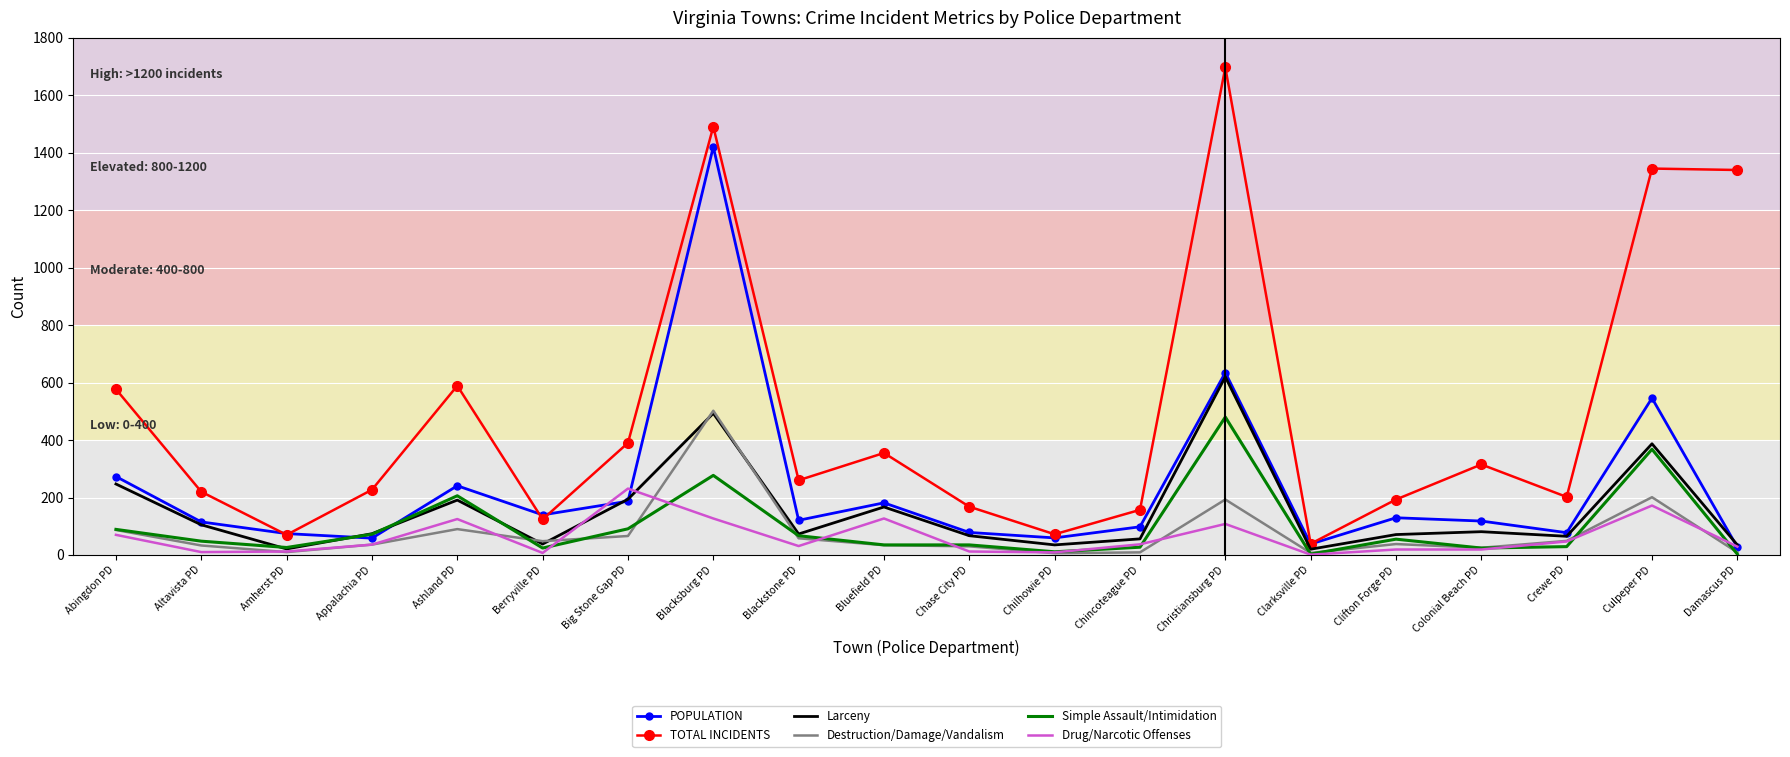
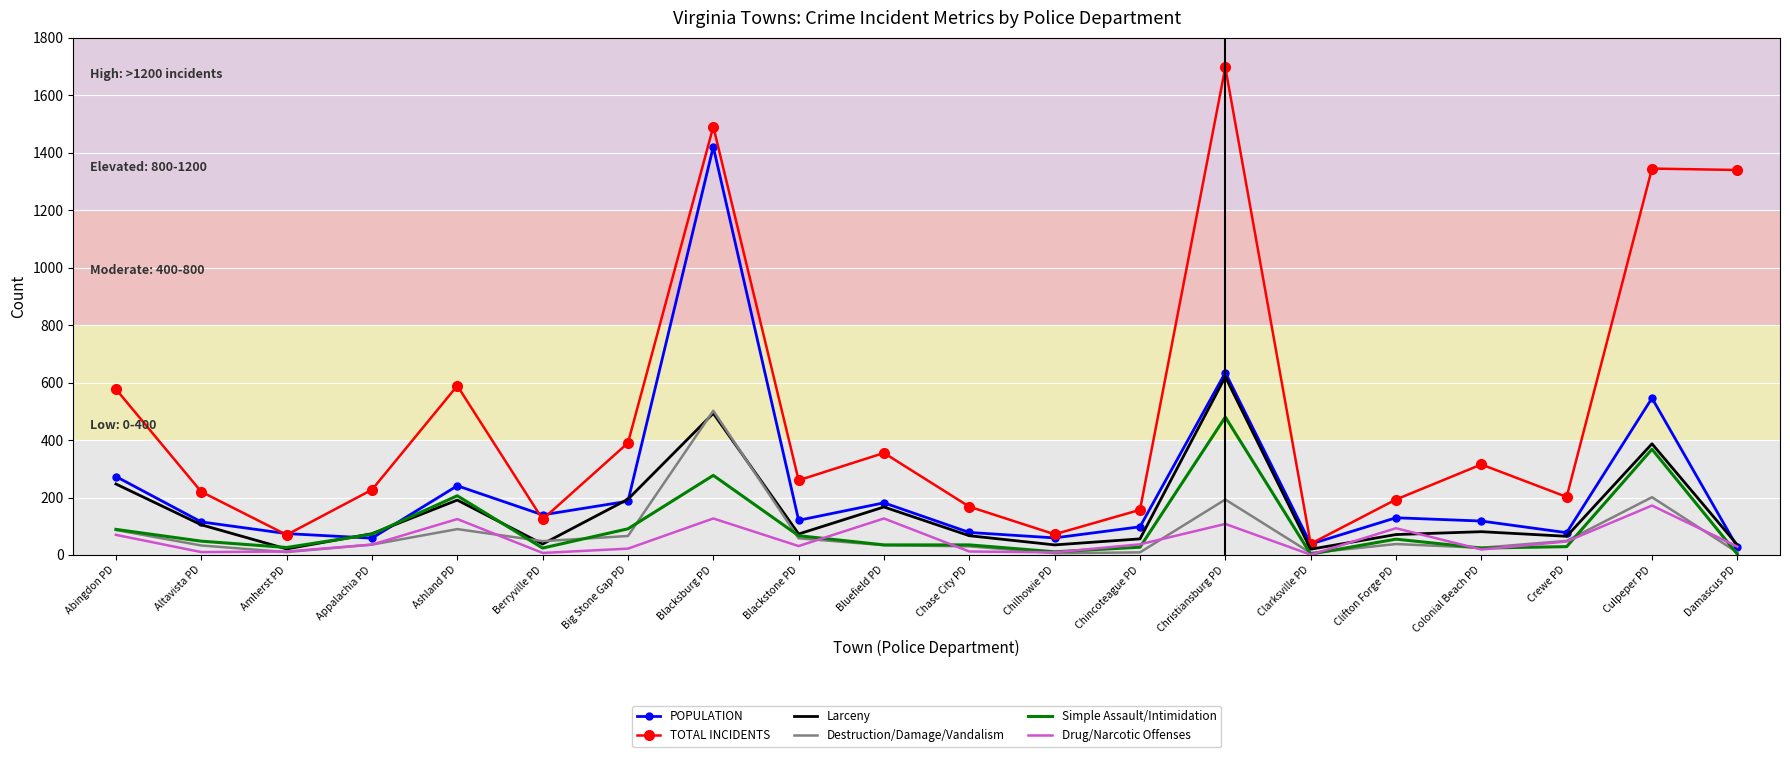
  {
    "POPULATION": {
      "Abingdon PD": 270,
      "Altavista PD": 120,
      "Appalachia PD": 60,
      "Ashland PD": 240,
      "Berryville PD": 140,
      "Blacksburg PD": 1420,
      "Blackstone PD": 120,
      "Bluefield PD": 180,
      "Chase City PD": 80,
      "Chilhowie PD": 60,
      "Chincoteague PD": 100,
      "Christiansburg PD": 630,
      "Clifton Forge PD": 130,
      "Colonial Beach PD": 120,
      "Crewe PD": 80,
      "Culpeper PD": 550
    },
    "TOTAL INCIDENTS": {
      "Abingdon PD": 580,
      "Altavista PD": 220,
      "Appalachia PD": 230,
      "Ashland PD": 590,
      "Berryville PD": 120,
      "Big Stone Gap PD": 390,
      "Blacksburg PD": 1490,
      "Blackstone PD": 260,
      "Bluefield PD": 360,
      "Chase City PD": 170,
      "Chilhowie PD": 70,
      "Chincoteague PD": 160,
      "Christiansburg PD": 1700,
      "Clifton Forge PD": 190,
      "Colonial Beach PD": 320,
      "Crewe PD": 200,
      "Culpeper PD": 1350,
      "Damascus PD": 1340
    },
    "Larceny": {
      "Abingdon PD": 250,
      "Altavista PD": 110,
      "Ashland PD": 190,
      "Berryville PD": 40,
      "Blacksburg PD": 490,
      "Bluefield PD": 170,
      "Chase City PD": 70,
      "Chilhowie PD": 40,
      "Chincoteague PD": 60,
      "Christiansburg PD": 620,
      "Clarksville PD": 20,
      "Clifton Forge PD": 70,
      "Colonial Beach PD": 80,
      "Crewe PD": 70,
      "Culpeper PD": 390
    },
    "Destruction/Damage/Vandalism": {
      "Altavista PD": 30,
      "Ashland PD": 90,
      "Berryville PD": 50,
      "Big Stone Gap PD": 70,
      "Blacksburg PD": 500,
      "Chincoteague PD": 10,
      "Christiansburg PD": 190,
      "Clifton Forge PD": 40,
      "Culpeper PD": 200
    },
    "Simple Assault/Intimidation": {
      "Altavista PD": 50,
      "Ashland PD": 210,
      "Berryville PD": 20,
      "Big Stone Gap PD": 90,
      "Blacksburg PD": 280,
      "Chincoteague PD": 30,
      "Christiansburg PD": 480,
      "Clifton Forge PD": 60,
      "Crewe PD": 30,
      "Culpeper PD": 370
    },
    "Drug/Narcotic Offenses": {
      "Abingdon PD": 70,
      "Altavista PD": 10,
      "Ashland PD": 130,
      "Berryville PD": 10,
-     "Big Stone Gap PD": 230,
+     "Big Stone Gap PD": 20,
      "Blacksburg PD": 130,
      "Blackstone PD": 30,
      "Bluefield PD": 130,
      "Chase City PD": 10,
      "Chincoteague PD": 40,
      "Christiansburg PD": 110,
-     "Clifton Forge PD": 20,
+     "Clifton Forge PD": 90,
      "Culpeper PD": 170
    }
  }
